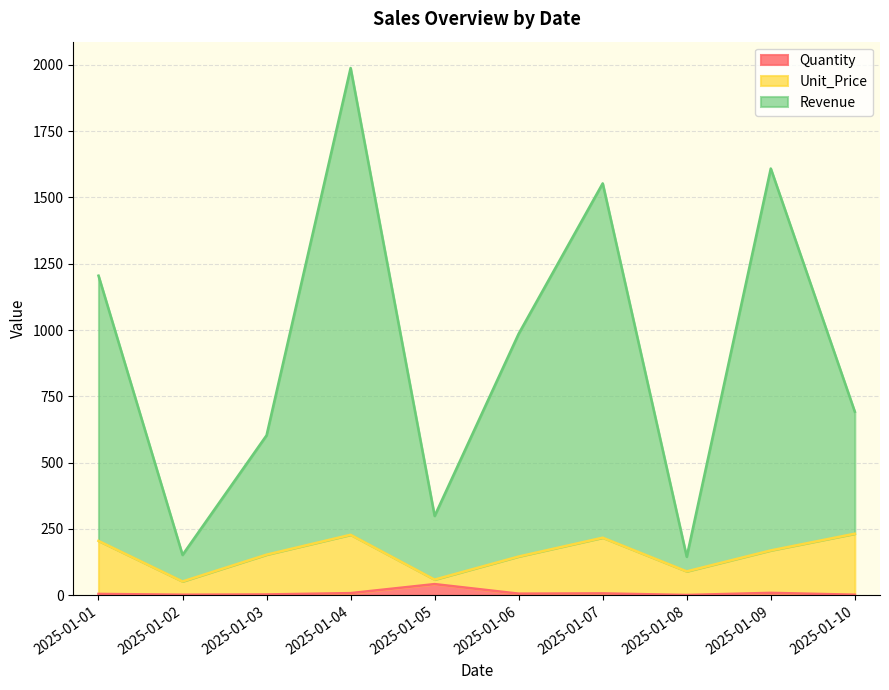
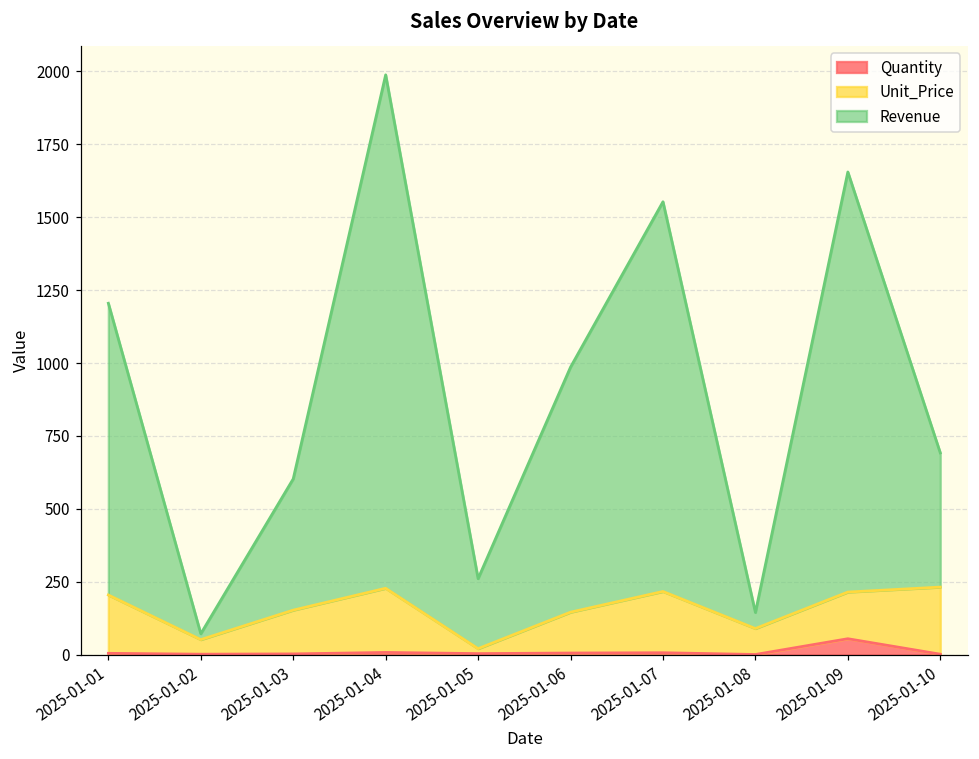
  {
    "Quantity": {
      "2025-01-01": 10,
      "2025-01-02": 0,
      "2025-01-03": 0,
      "2025-01-04": 10,
-     "2025-01-05": 40,
+     "2025-01-05": 0,
      "2025-01-06": 10,
      "2025-01-07": 10,
      "2025-01-08": 0,
-     "2025-01-09": 10,
+     "2025-01-09": 60,
      "2025-01-10": 0
    },
    "Unit_Price": {
      "2025-01-01": 200,
      "2025-01-02": 50,
      "2025-01-03": 150,
      "2025-01-04": 220,
      "2025-01-05": 20,
      "2025-01-06": 140,
      "2025-01-07": 210,
      "2025-01-08": 90,
      "2025-01-09": 160,
      "2025-01-10": 230
    },
    "Revenue": {
      "2025-01-01": 1000,
-     "2025-01-02": 100,
+     "2025-01-02": 20,
      "2025-01-03": 450,
      "2025-01-04": 1760,
      "2025-01-05": 240,
      "2025-01-06": 840,
      "2025-01-07": 1340,
      "2025-01-08": 60,
      "2025-01-09": 1440,
      "2025-01-10": 460
    }
  }
